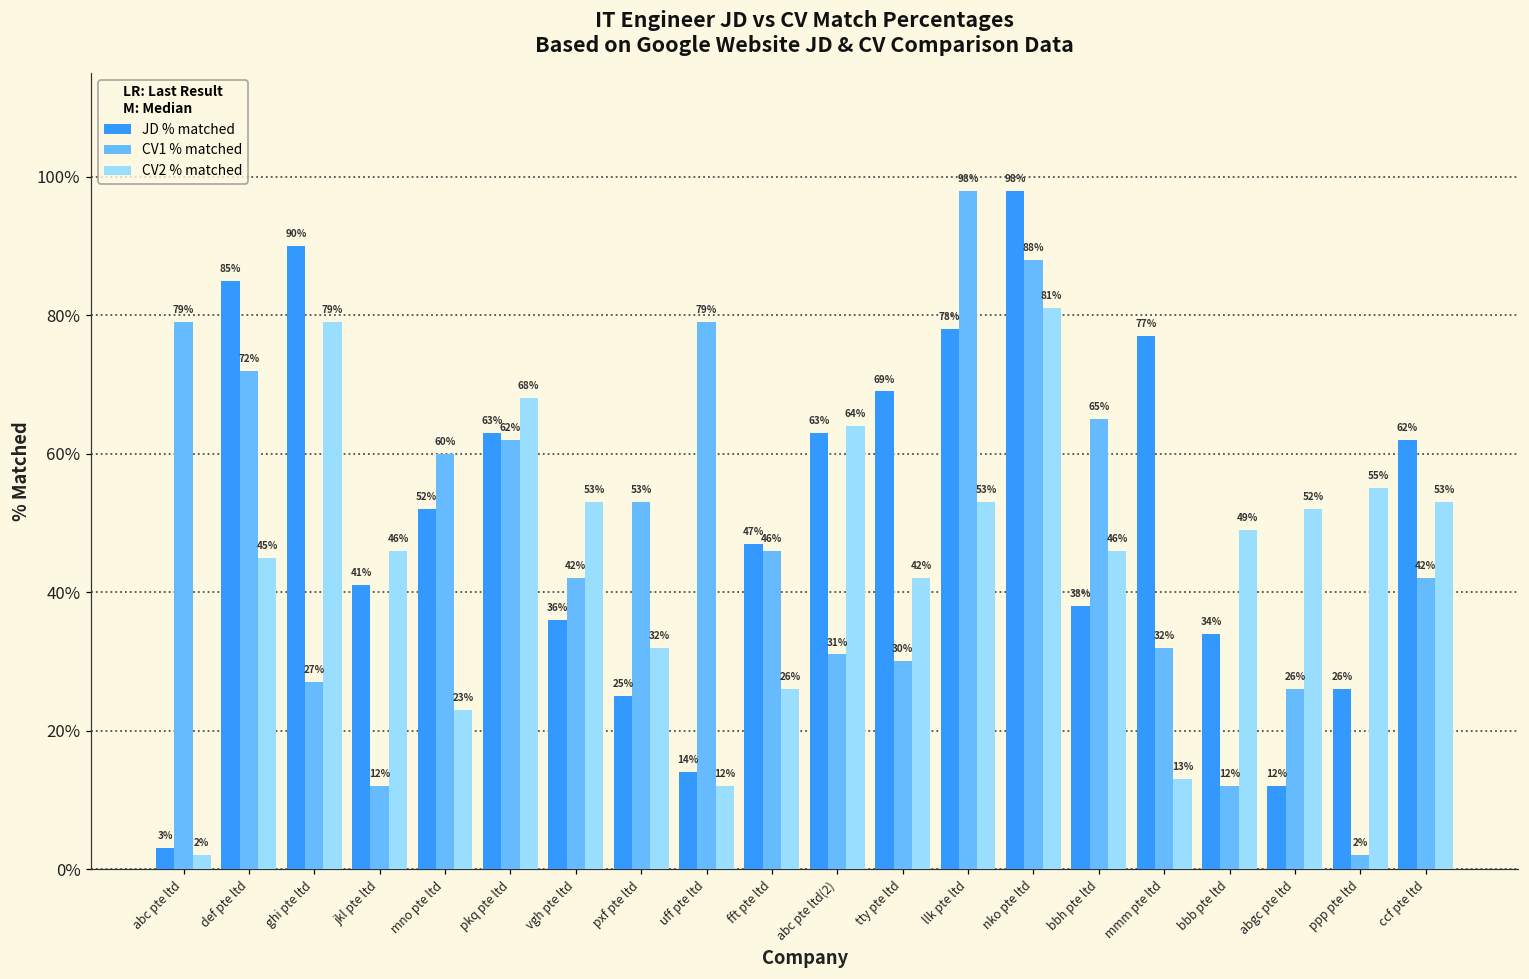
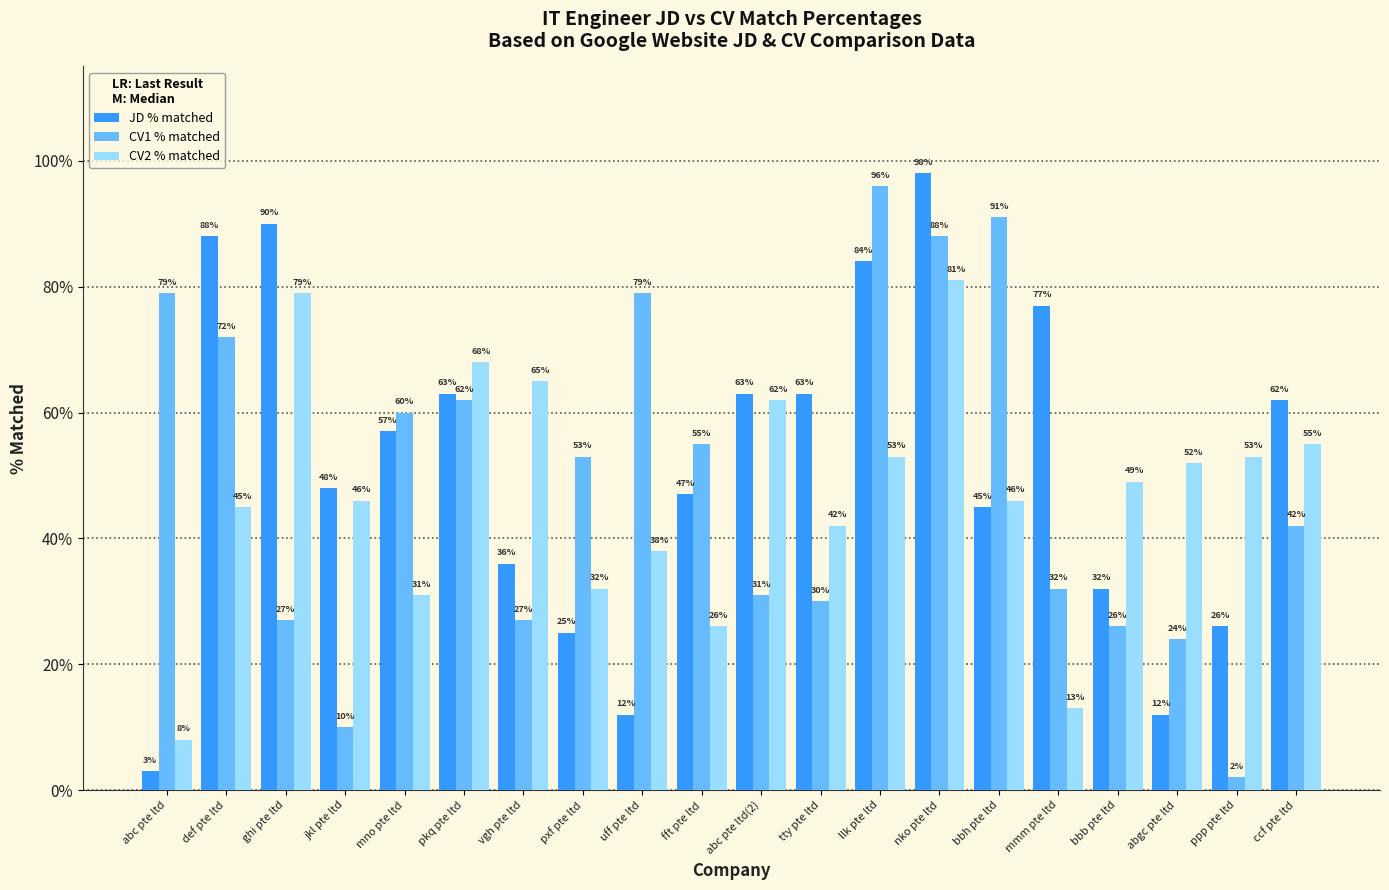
  {
    "JD % matched": {
      "abc pte ltd": "3%",
-     "def pte ltd": "85%",
+     "def pte ltd": "88%",
      "ghi pte ltd": "90%",
-     "jkl pte ltd": "41%",
-     "mno pte ltd": "52%",
+     "jkl pte ltd": "48%",
+     "mno pte ltd": "57%",
      "pkq pte ltd": "63%",
      "vgh pte ltd": "36%",
      "pxf pte ltd": "25%",
-     "uff pte ltd": "14%",
+     "uff pte ltd": "12%",
      "fft pte ltd": "47%",
      "abc pte ltd(2)": "63%",
-     "tty pte ltd": "69%",
-     "llk pte ltd": "78%",
+     "tty pte ltd": "63%",
+     "llk pte ltd": "84%",
      "nko pte ltd": "98%",
-     "bbh pte ltd": "38%",
+     "bbh pte ltd": "45%",
      "mmm pte ltd": "77%",
-     "bbb pte ltd": "34%",
+     "bbb pte ltd": "32%",
      "abgc pte ltd": "12%",
      "ppp pte ltd": "26%",
      "ccf pte ltd": "62%"
    },
    "CV1 % matched": {
      "abc pte ltd": "79%",
      "def pte ltd": "72%",
      "ghi pte ltd": "27%",
-     "jkl pte ltd": "12%",
+     "jkl pte ltd": "10%",
      "mno pte ltd": "60%",
      "pkq pte ltd": "62%",
-     "vgh pte ltd": "42%",
+     "vgh pte ltd": "27%",
      "pxf pte ltd": "53%",
      "uff pte ltd": "79%",
-     "fft pte ltd": "46%",
+     "fft pte ltd": "55%",
      "abc pte ltd(2)": "31%",
      "tty pte ltd": "30%",
-     "llk pte ltd": "98%",
+     "llk pte ltd": "96%",
      "nko pte ltd": "88%",
-     "bbh pte ltd": "65%",
+     "bbh pte ltd": "91%",
      "mmm pte ltd": "32%",
-     "bbb pte ltd": "12%",
-     "abgc pte ltd": "26%",
+     "bbb pte ltd": "26%",
+     "abgc pte ltd": "24%",
      "ppp pte ltd": "2%",
      "ccf pte ltd": "42%"
    },
    "CV2 % matched": {
-     "abc pte ltd": "2%",
+     "abc pte ltd": "8%",
      "def pte ltd": "45%",
      "ghi pte ltd": "79%",
      "jkl pte ltd": "46%",
-     "mno pte ltd": "23%",
+     "mno pte ltd": "31%",
      "pkq pte ltd": "68%",
-     "vgh pte ltd": "53%",
+     "vgh pte ltd": "65%",
      "pxf pte ltd": "32%",
-     "uff pte ltd": "12%",
+     "uff pte ltd": "38%",
      "fft pte ltd": "26%",
-     "abc pte ltd(2)": "64%",
+     "abc pte ltd(2)": "62%",
      "tty pte ltd": "42%",
      "llk pte ltd": "53%",
      "nko pte ltd": "81%",
      "bbh pte ltd": "46%",
      "mmm pte ltd": "13%",
      "bbb pte ltd": "49%",
      "abgc pte ltd": "52%",
-     "ppp pte ltd": "55%",
-     "ccf pte ltd": "53%"
+     "ppp pte ltd": "53%",
+     "ccf pte ltd": "55%"
    }
  }
